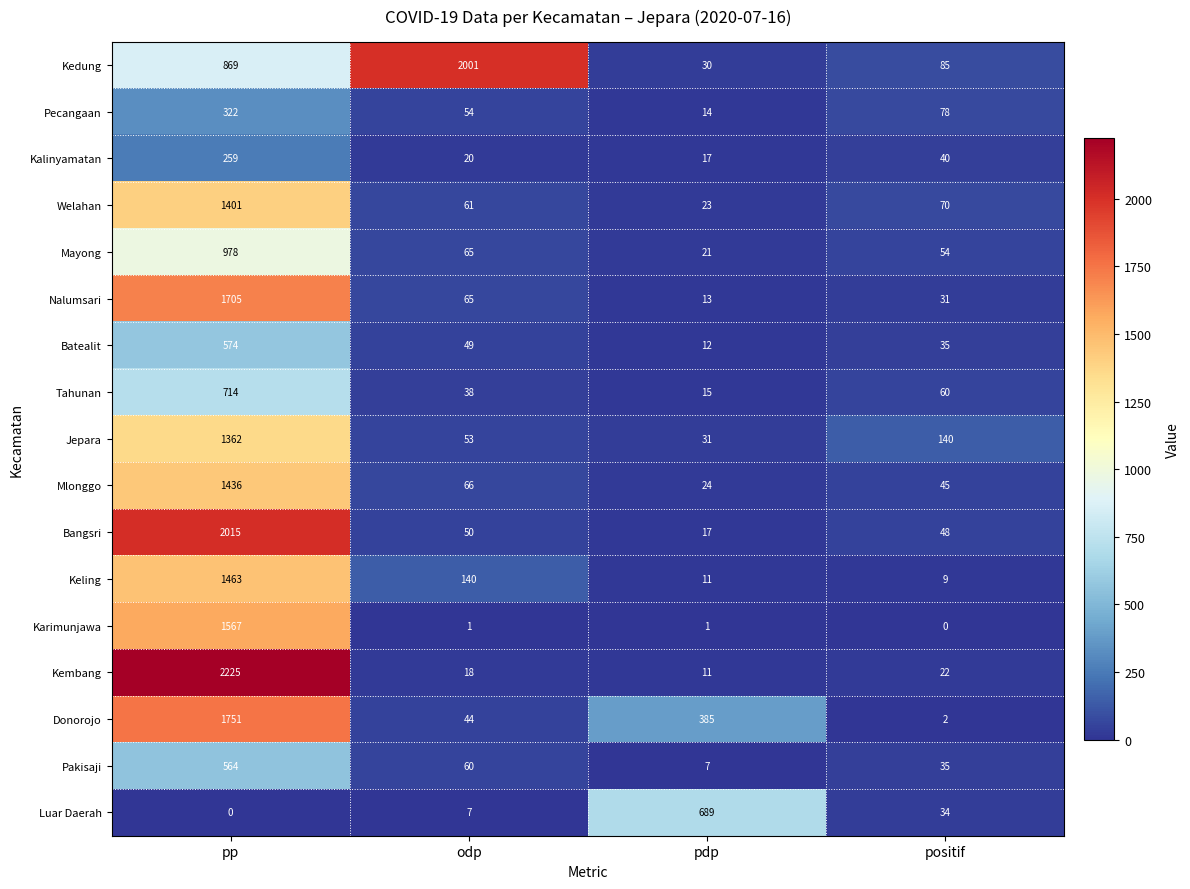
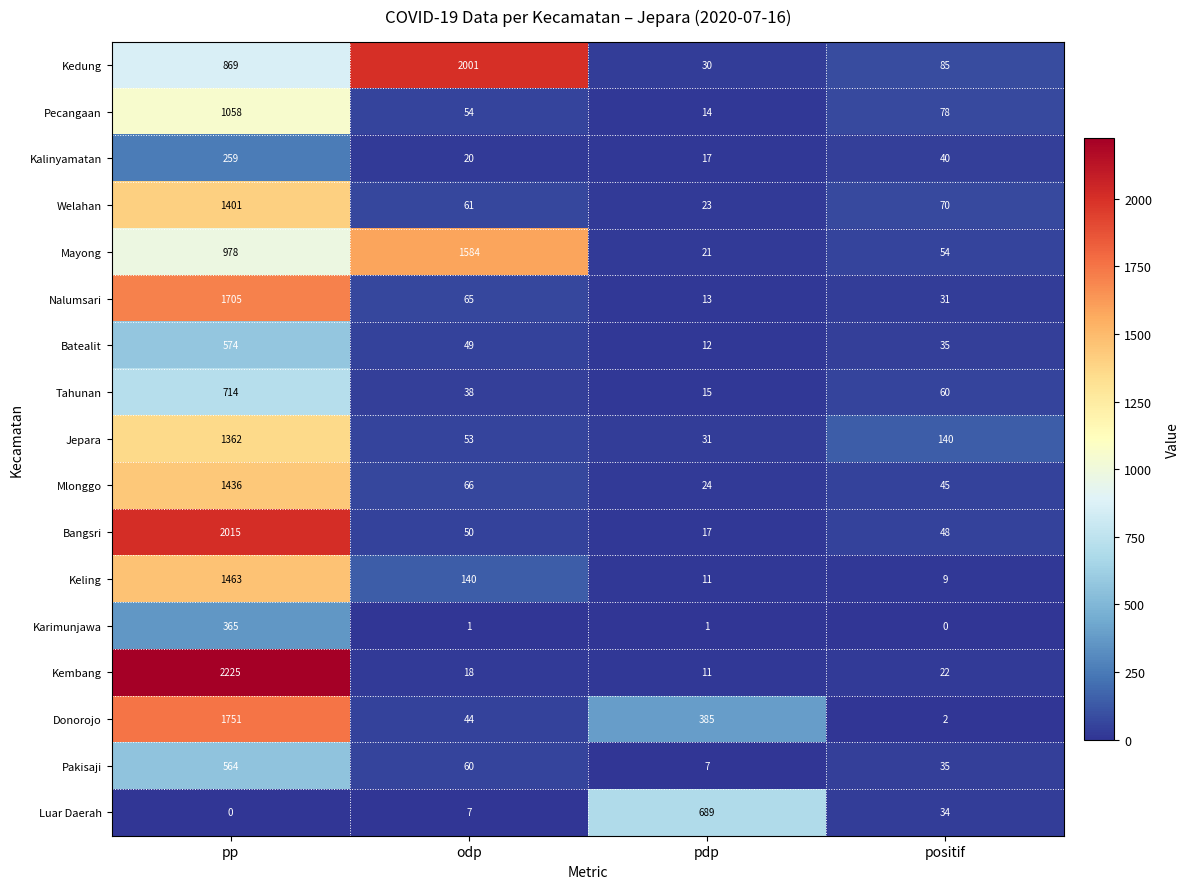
  {
    "Kedung": {
      "pp": 869,
      "odp": 2001,
      "pdp": 30,
      "positif": 85
    },
    "Pecangaan": {
-     "pp": 322,
+     "pp": 1058,
      "odp": 54,
      "pdp": 14,
      "positif": 78
    },
    "Kalinyamatan": {
      "pp": 259,
      "odp": 20,
      "pdp": 17,
      "positif": 40
    },
    "Welahan": {
      "pp": 1401,
      "odp": 61,
      "pdp": 23,
      "positif": 70
    },
    "Mayong": {
      "pp": 978,
-     "odp": 65,
+     "odp": 1584,
      "pdp": 21,
      "positif": 54
    },
    "Nalumsari": {
      "pp": 1705,
      "odp": 65,
      "pdp": 13,
      "positif": 31
    },
    "Batealit": {
      "pp": 574,
      "odp": 49,
      "pdp": 12,
      "positif": 35
    },
    "Tahunan": {
      "pp": 714,
      "odp": 38,
      "pdp": 15,
      "positif": 60
    },
    "Jepara": {
      "pp": 1362,
      "odp": 53,
      "pdp": 31,
      "positif": 140
    },
    "Mlonggo": {
      "pp": 1436,
      "odp": 66,
      "pdp": 24,
      "positif": 45
    },
    "Bangsri": {
      "pp": 2015,
      "odp": 50,
      "pdp": 17,
      "positif": 48
    },
    "Keling": {
      "pp": 1463,
      "odp": 140,
      "pdp": 11,
      "positif": 9
    },
    "Karimunjawa": {
-     "pp": 1567,
+     "pp": 365,
      "odp": 1,
      "pdp": 1,
      "positif": 0
    },
    "Kembang": {
      "pp": 2225,
      "odp": 18,
      "pdp": 11,
      "positif": 22
    },
    "Donorojo": {
      "pp": 1751,
      "odp": 44,
      "pdp": 385,
      "positif": 2
    },
    "Pakisaji": {
      "pp": 564,
      "odp": 60,
      "pdp": 7,
      "positif": 35
    },
    "Luar Daerah": {
      "pp": 0,
      "odp": 7,
      "pdp": 689,
      "positif": 34
    }
  }
